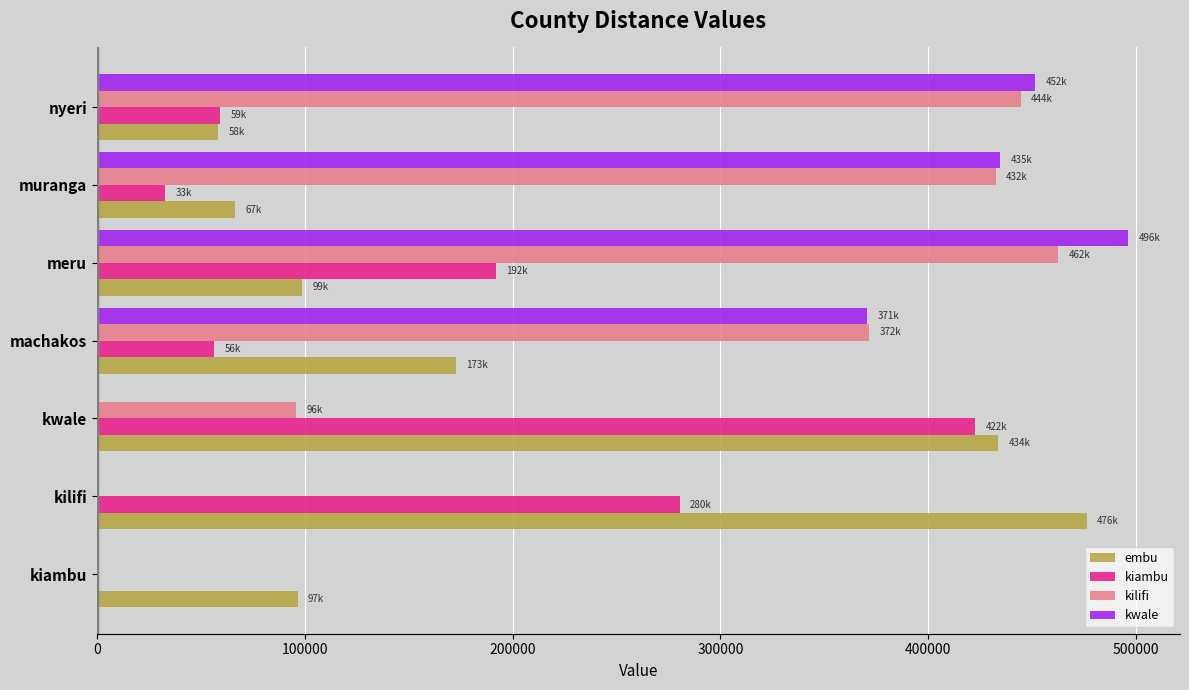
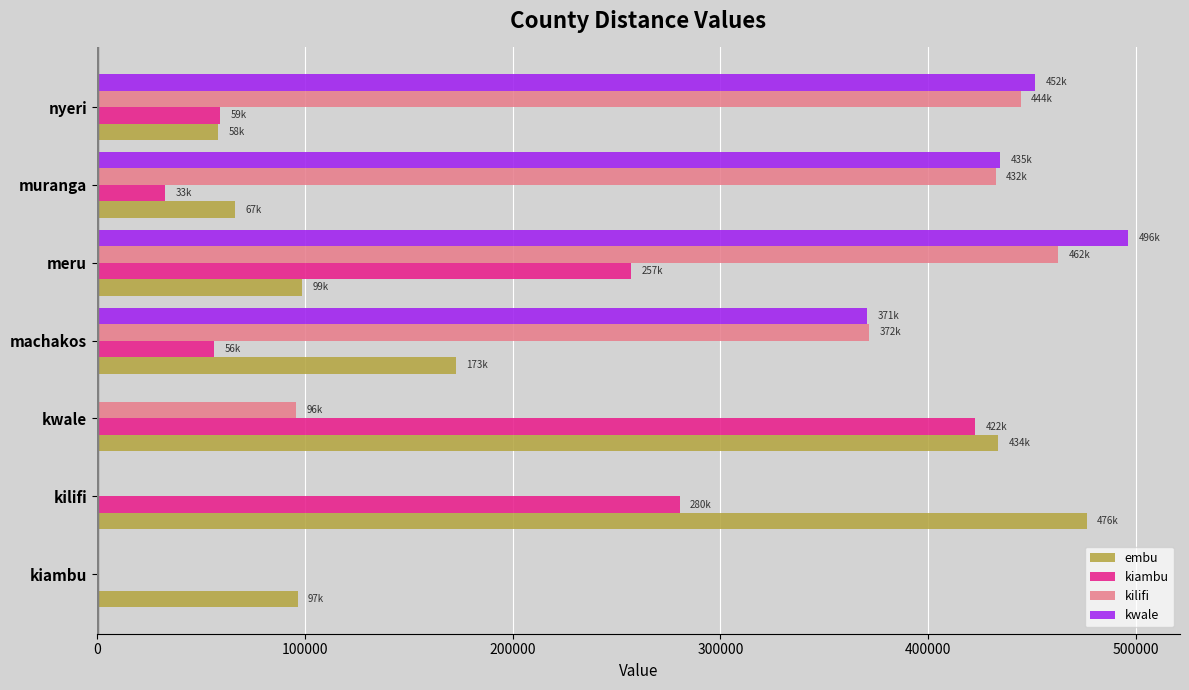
  {
    "embu": {
      "nyeri": "58k",
      "muranga": "67k",
      "meru": "99k",
      "machakos": "173k",
      "kwale": "434k",
      "kilifi": "476k",
      "kiambu": "97k"
    },
    "kiambu": {
      "nyeri": "59k",
      "muranga": "33k",
-     "meru": "192k",
+     "meru": "257k",
      "machakos": "56k",
      "kwale": "422k",
      "kilifi": "280k"
    },
    "kilifi": {
      "nyeri": "444k",
      "muranga": "432k",
      "meru": "462k",
      "machakos": "372k",
      "kwale": "96k"
    },
    "kwale": {
      "nyeri": "452k",
      "muranga": "435k",
      "meru": "496k",
      "machakos": "371k"
    }
  }
